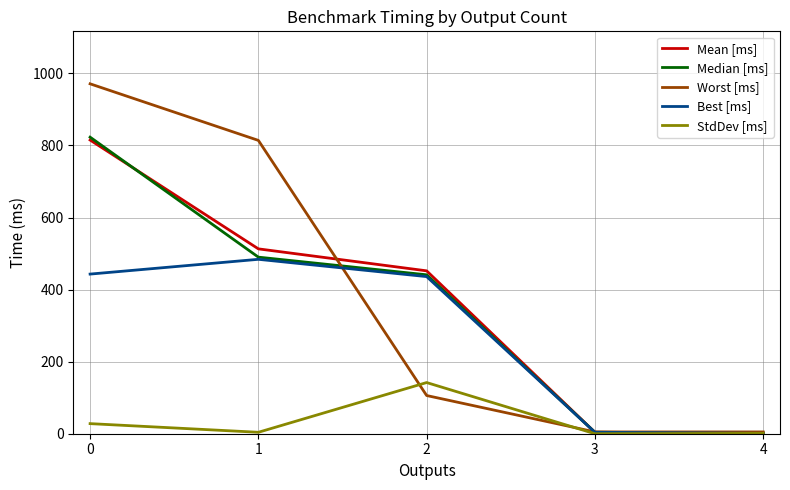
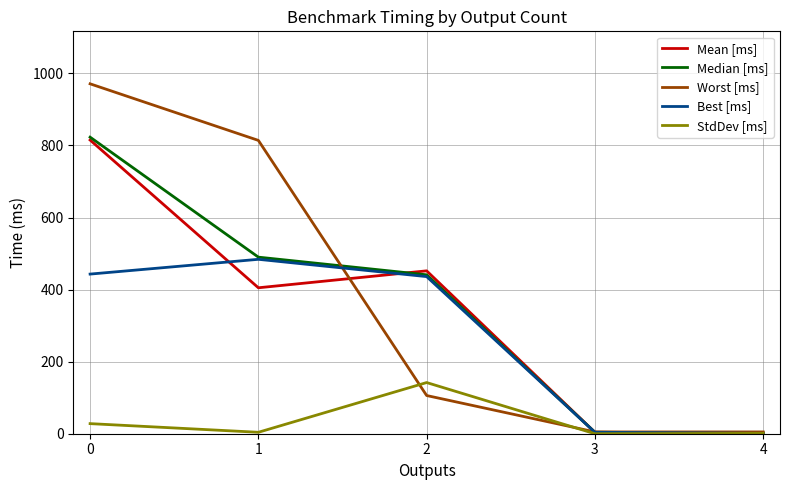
  {
    "Mean [ms]": {
      "0": 820,
-     "1": 510,
+     "1": 410,
      "2": 450
    },
    "Median [ms]": {
      "0": 820
    },
    "Worst [ms]": {
      "0": 970,
      "1": 810,
      "2": 110
    },
    "Best [ms]": {
      "0": 440
    },
    "StdDev [ms]": {
      "0": 30,
      "1": 0,
      "2": 140
    }
  }
